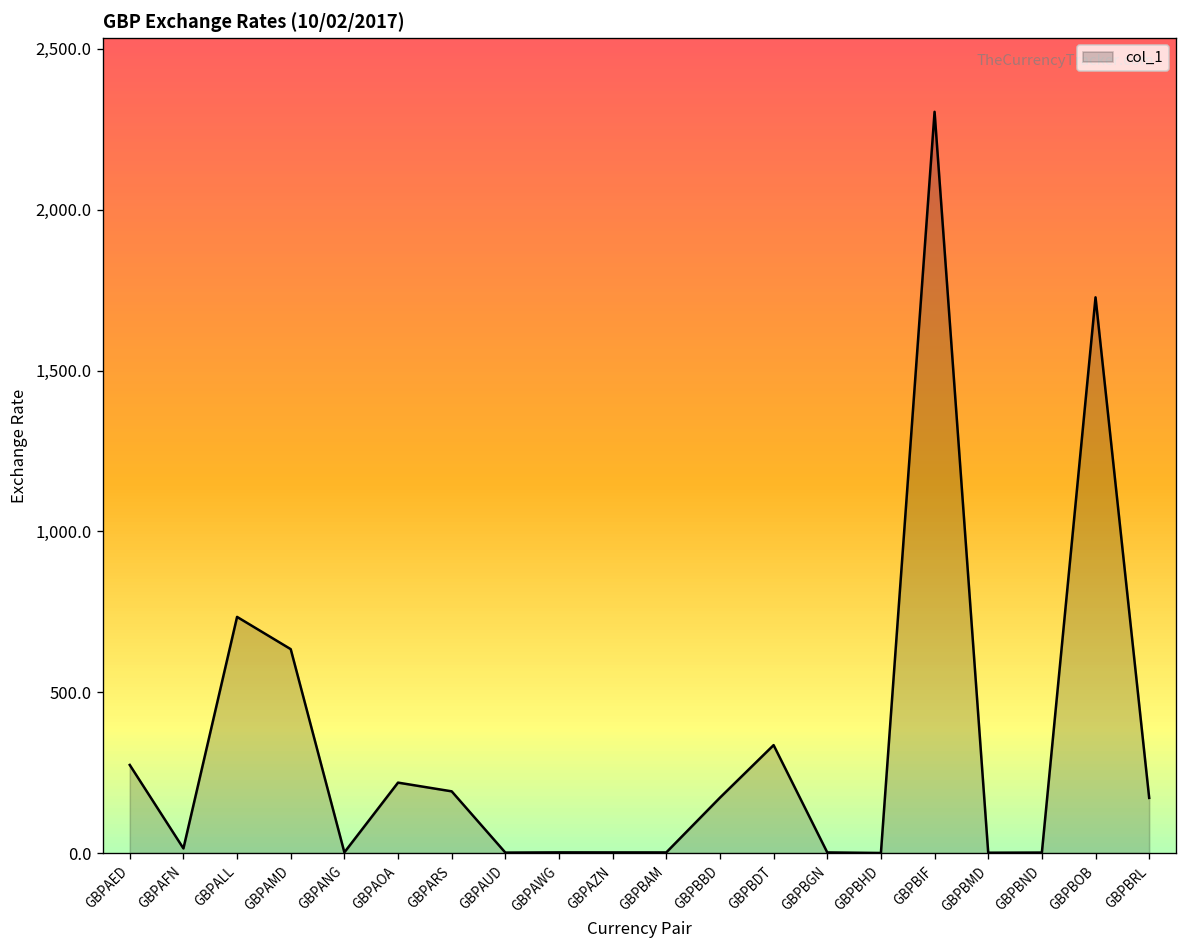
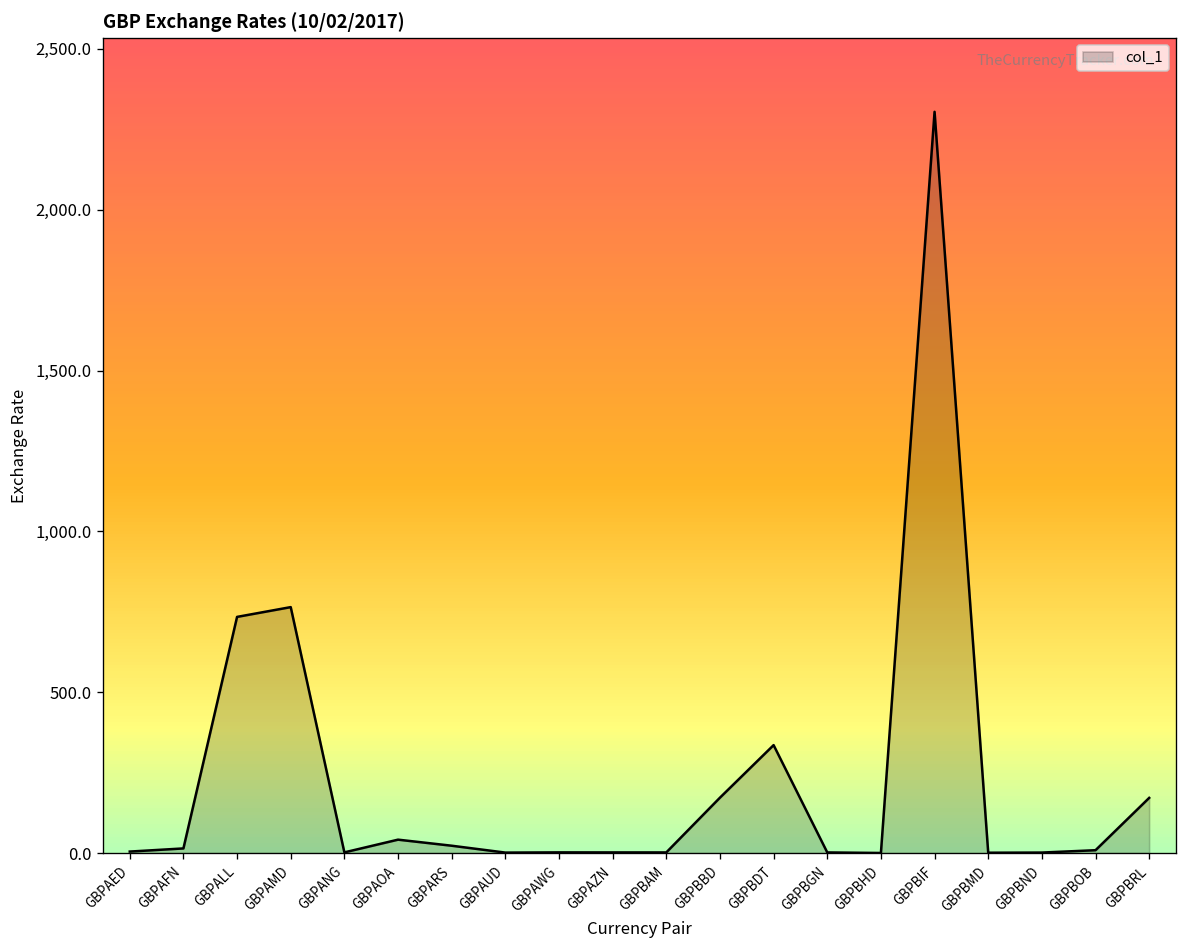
  {
-   "GBPAED": "270",
+   "GBPAED": "0",
    "GBPAFN": "10",
    "GBPALL": "730",
-   "GBPAMD": "630",
+   "GBPAMD": "760",
    "GBPANG": "0",
-   "GBPAOA": "220",
-   "GBPARS": "190",
+   "GBPAOA": "40",
+   "GBPARS": "20",
    "GBPAUD": "0",
    "GBPAWG": "0",
    "GBPAZN": "0",
    "GBPBAM": "0",
    "GBPBBD": "170",
    "GBPBDT": "340",
    "GBPBGN": "0",
    "GBPBHD": "0",
    "GBPBIF": "2,300",
    "GBPBMD": "0",
    "GBPBND": "0",
-   "GBPBOB": "1,730",
+   "GBPBOB": "10",
    "GBPBRL": "170"
  }
